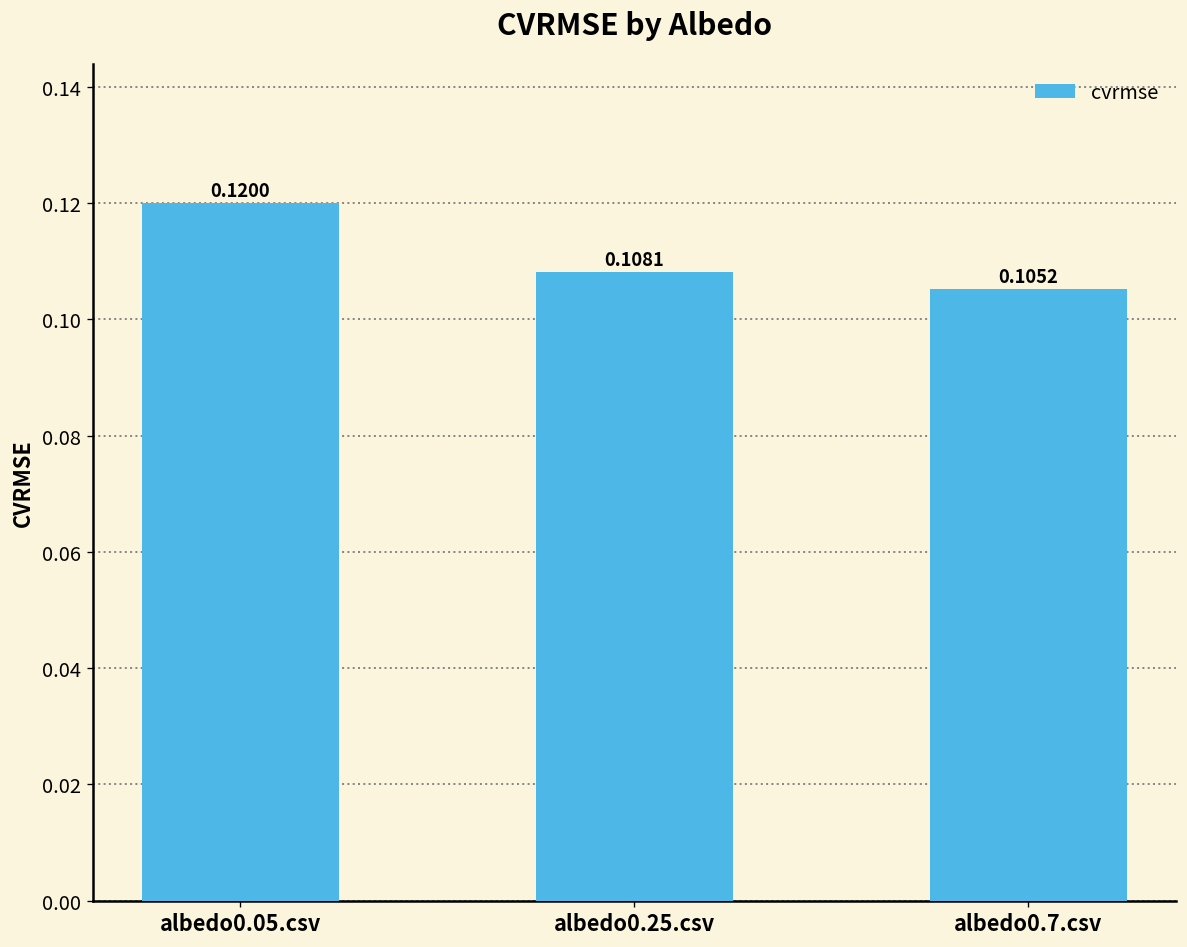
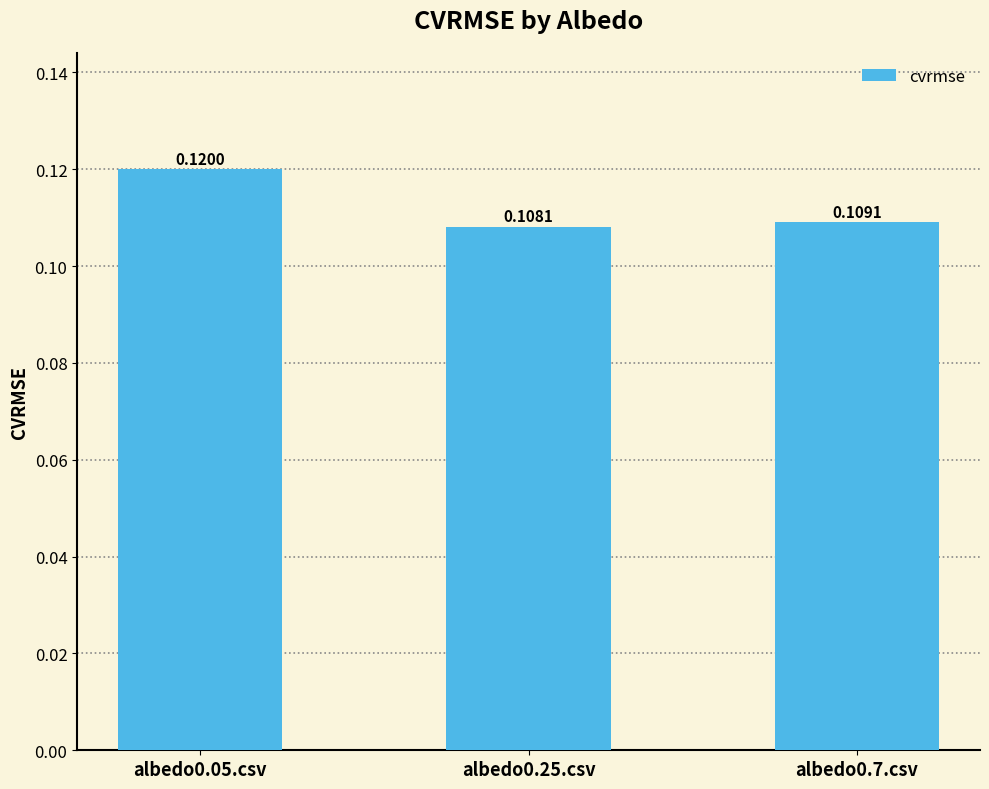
  {
    "albedo0.05.csv": 0.1200,
    "albedo0.25.csv": 0.1081,
-   "albedo0.7.csv": 0.1052
+   "albedo0.7.csv": 0.1091
  }
